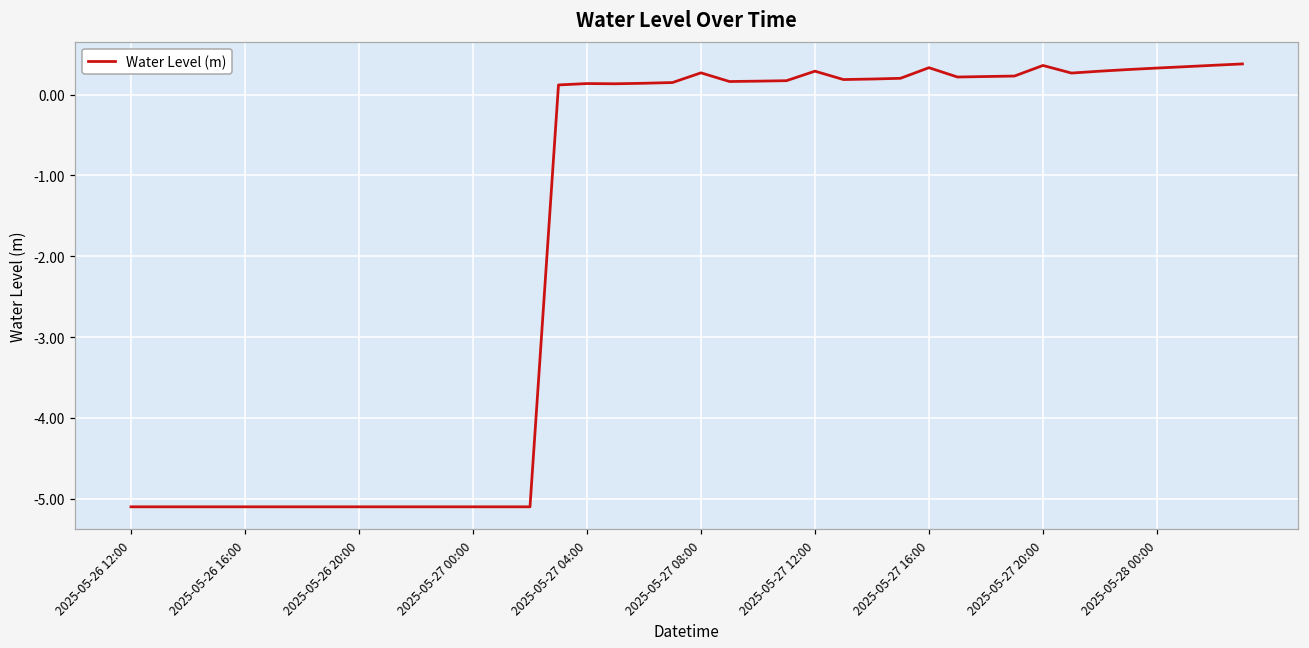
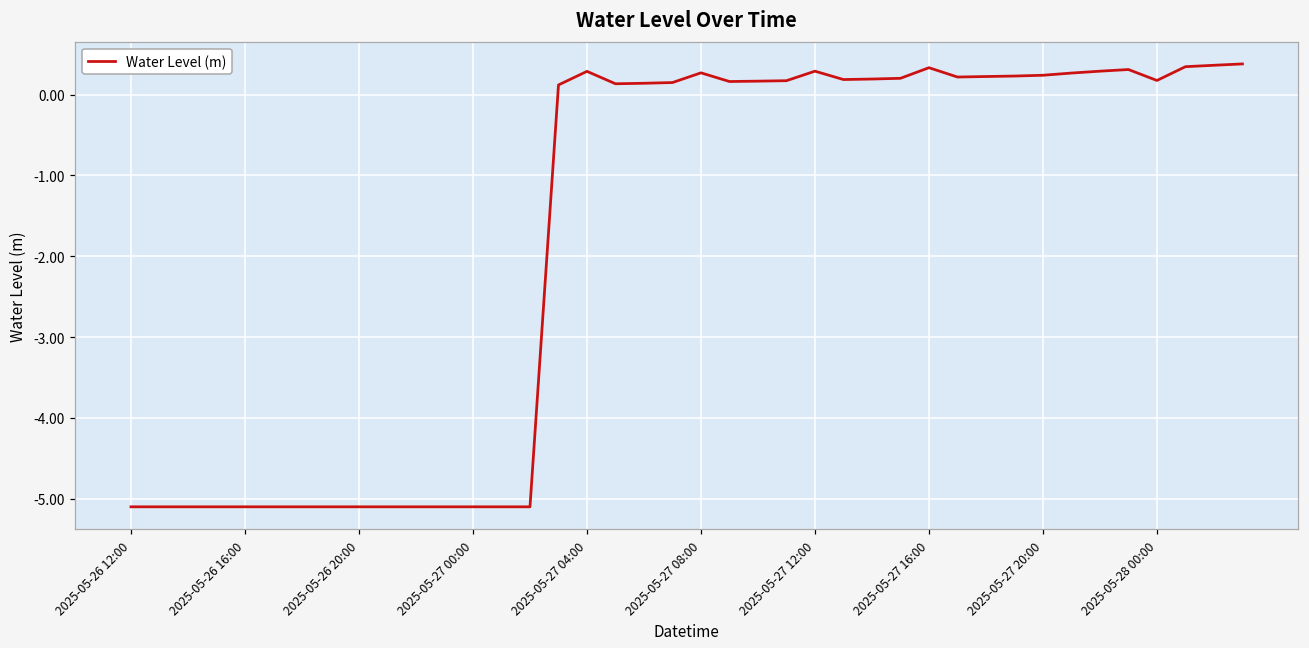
  {
    "2025-05-26 12:00": -5.1,
    "2025-05-26 16:00": -5.1,
    "2025-05-26 20:00": -5.1,
    "2025-05-27 00:00": -5.1,
-   "2025-05-27 04:00": 0.1,
+   "2025-05-27 04:00": 0.3,
    "2025-05-27 08:00": 0.3,
    "2025-05-27 12:00": 0.3,
    "2025-05-27 16:00": 0.3,
-   "2025-05-27 20:00": 0.4,
-   "2025-05-28 00:00": 0.3
+   "2025-05-27 20:00": 0.2,
+   "2025-05-28 00:00": 0.2
  }
